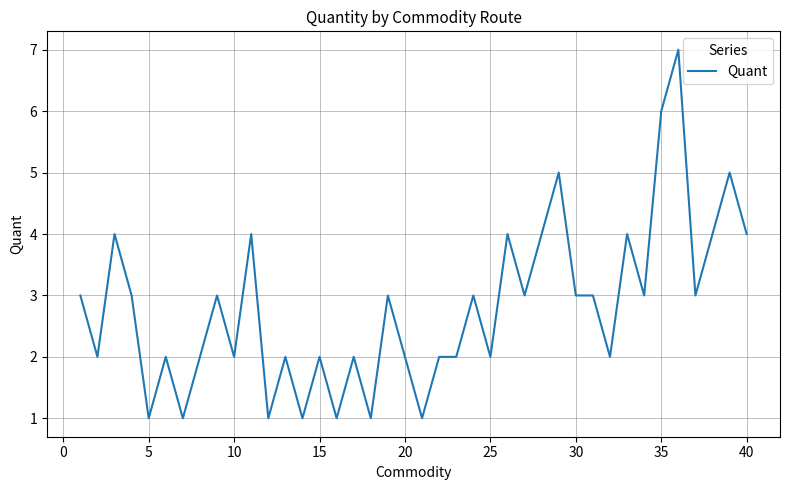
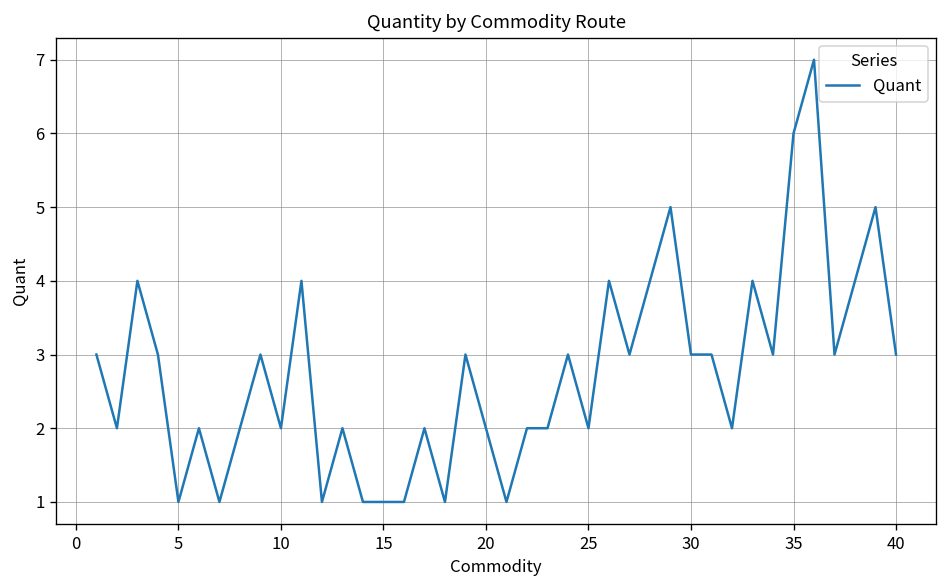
  {
    "5": 1,
    "10": 2,
-   "15": 2,
+   "15": 1,
    "20": 2,
    "25": 2,
    "30": 3,
    "35": 6,
-   "40": 4
+   "40": 3
  }
